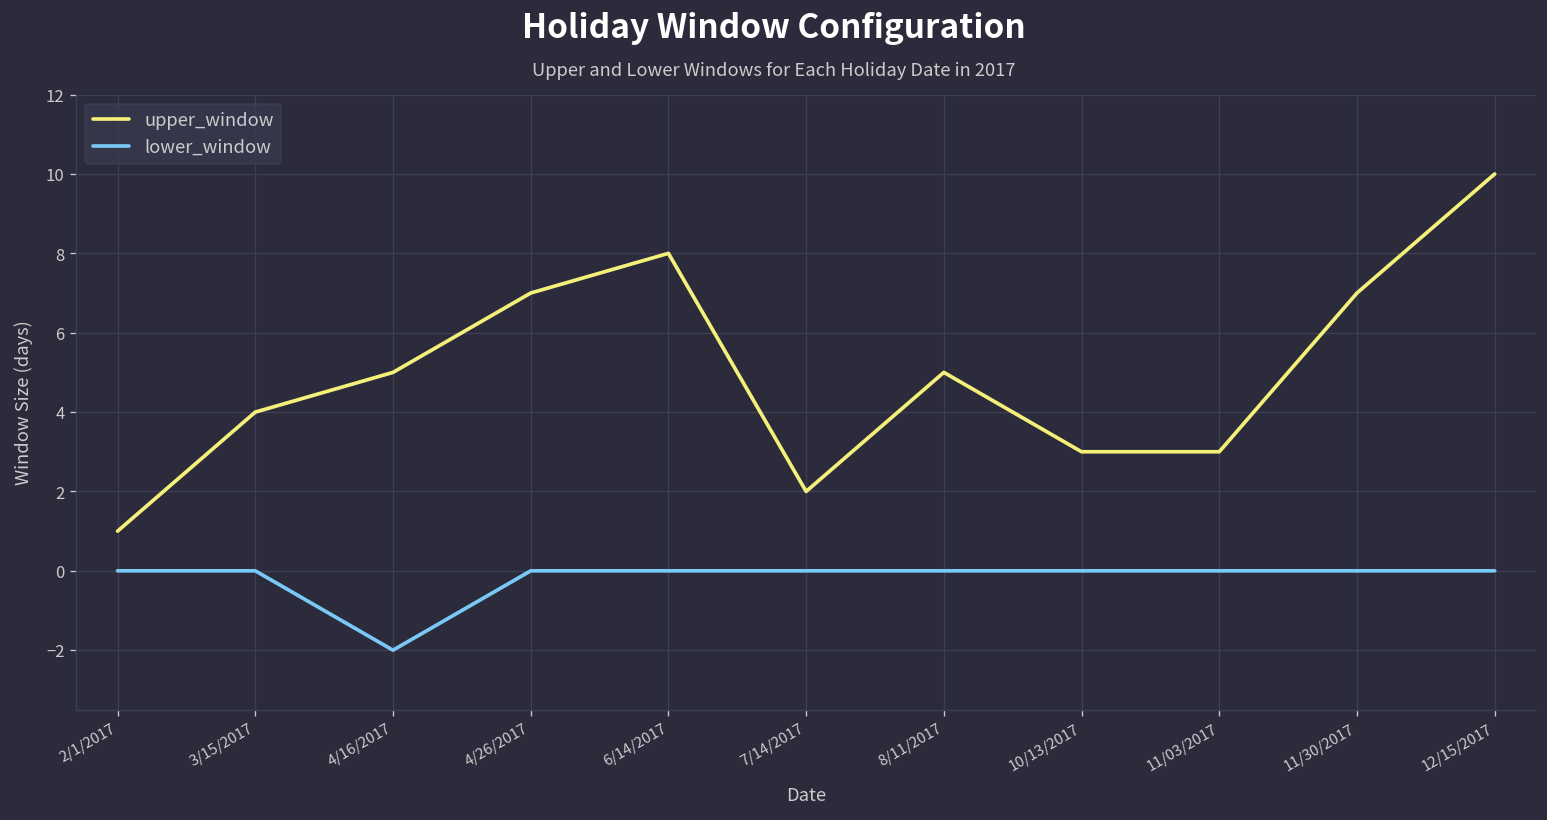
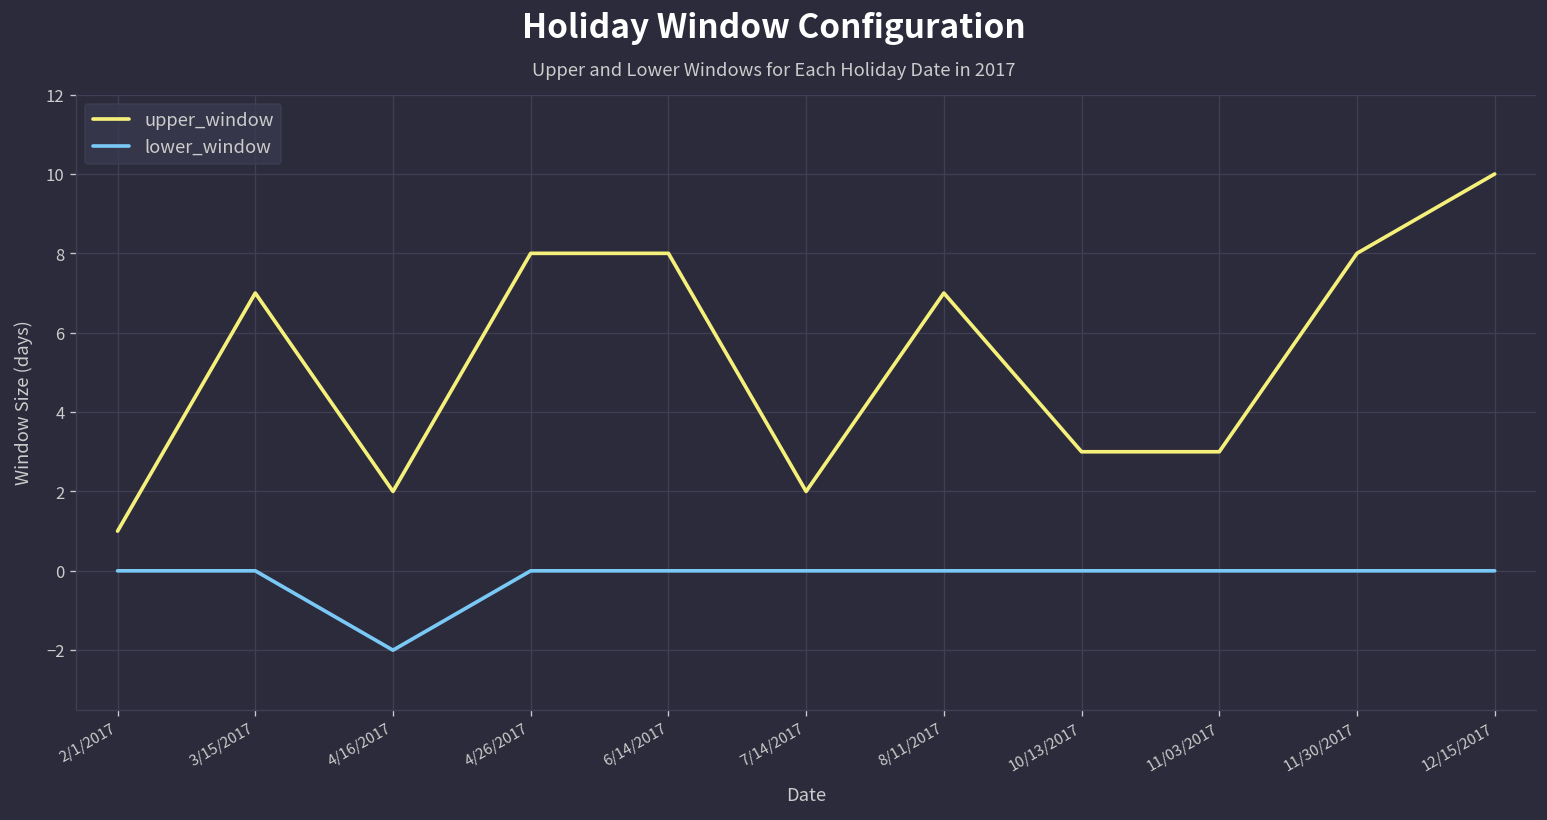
  {
    "upper_window": {
      "2/1/2017": 1,
-     "3/15/2017": 4,
-     "4/16/2017": 5,
-     "4/26/2017": 7,
+     "3/15/2017": 7,
+     "4/16/2017": 2,
+     "4/26/2017": 8,
      "6/14/2017": 8,
      "7/14/2017": 2,
-     "8/11/2017": 5,
+     "8/11/2017": 7,
      "10/13/2017": 3,
      "11/03/2017": 3,
-     "11/30/2017": 7,
+     "11/30/2017": 8,
      "12/15/2017": 10
    },
    "lower_window": {
      "2/1/2017": 0,
      "3/15/2017": 0,
      "4/16/2017": -2,
      "4/26/2017": 0,
      "6/14/2017": 0,
      "7/14/2017": 0,
      "8/11/2017": 0,
      "10/13/2017": 0,
      "11/03/2017": 0,
      "11/30/2017": 0,
      "12/15/2017": 0
    }
  }
